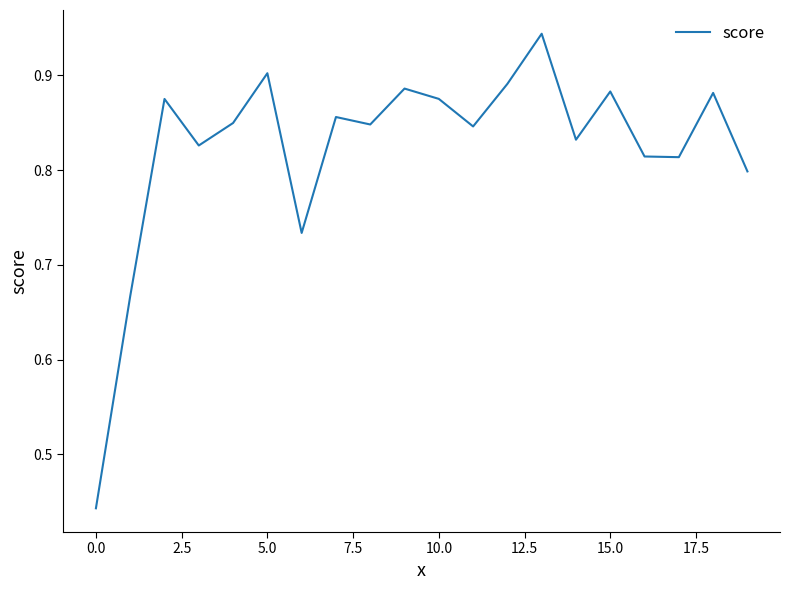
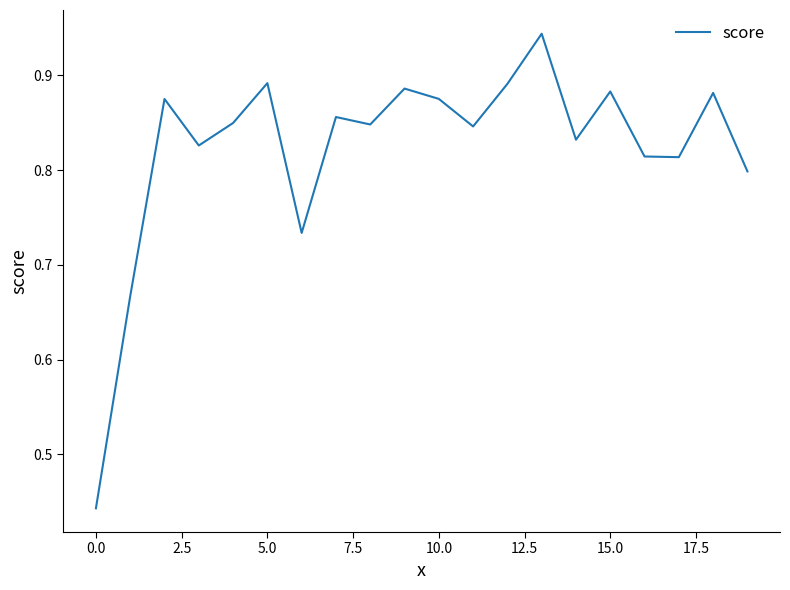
  {
    "0.0": 0.44,
-   "5.0": 0.90,
+   "5.0": 0.89,
    "10.0": 0.88,
    "15.0": 0.88
  }
